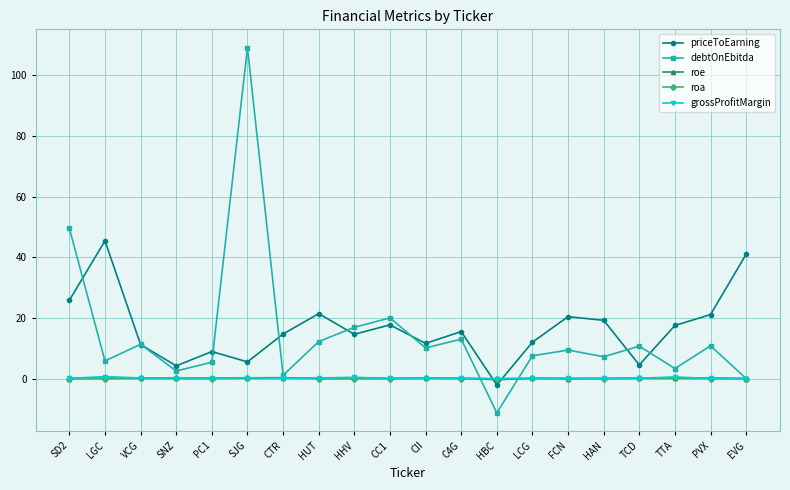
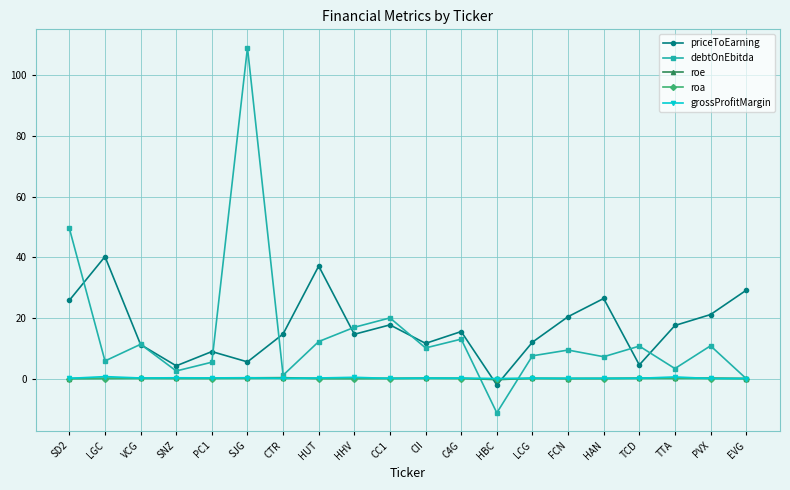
  {
    "priceToEarning": {
      "SD2": 26,
-     "LGC": 45,
+     "LGC": 40,
      "SNZ": 4,
      "PC1": 9,
      "SJG": 6,
      "CTR": 15,
-     "HUT": 21,
+     "HUT": 37,
      "HHV": 15,
      "CC1": 18,
      "CII": 12,
      "C4G": 16,
      "HBC": -2,
      "LCG": 12,
      "FCN": 20,
-     "HAN": 19,
+     "HAN": 26,
      "TCD": 5,
      "TTA": 18,
      "PVX": 21,
-     "EVG": 41
+     "EVG": 29
    }
  }
